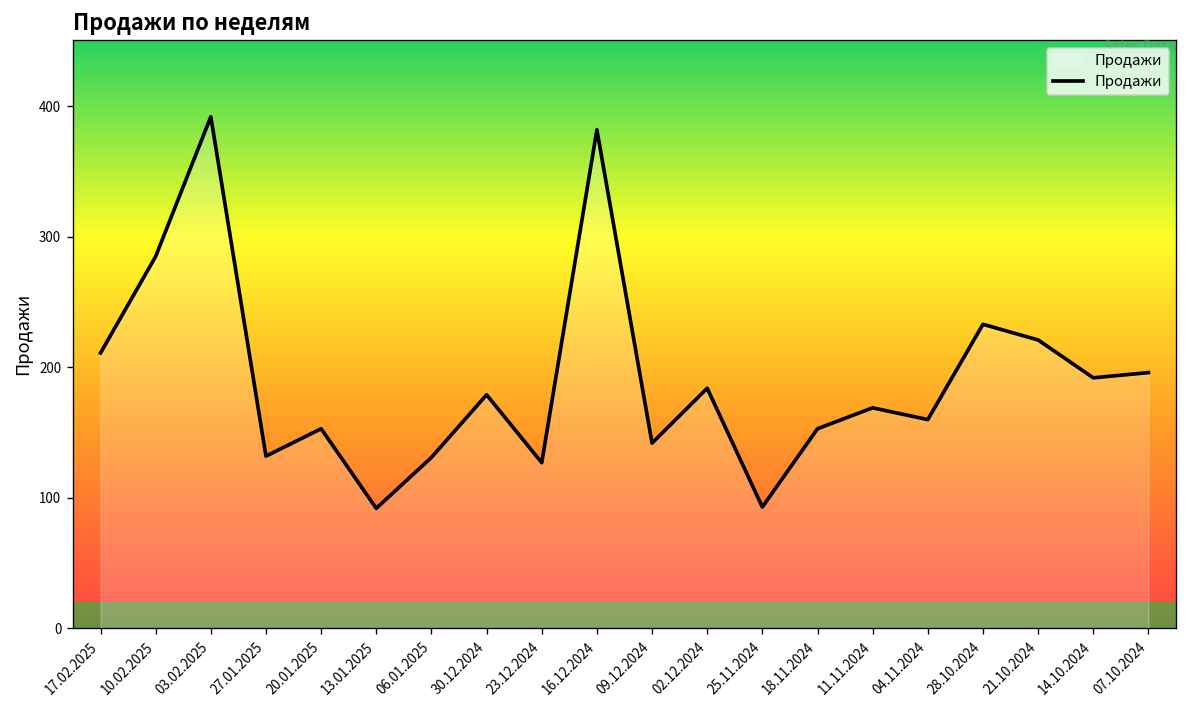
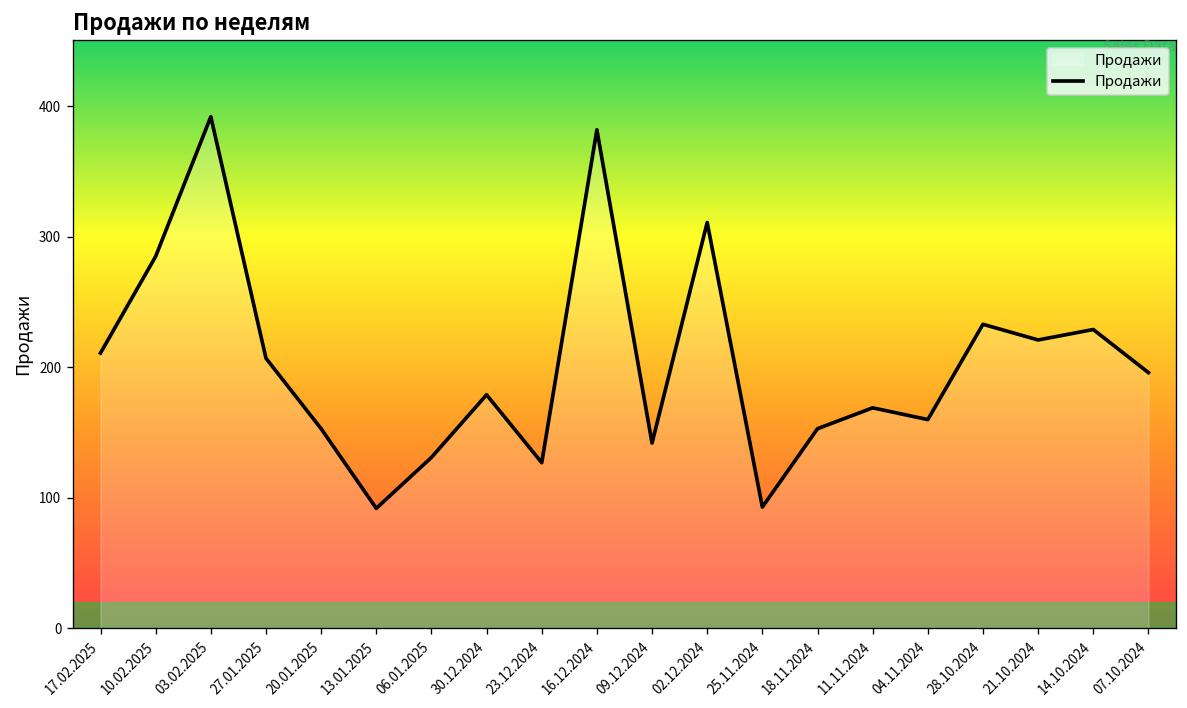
  {
    "17.02.2025": 211,
    "10.02.2025": 285,
    "03.02.2025": 392,
-   "27.01.2025": 132,
+   "27.01.2025": 207,
    "20.01.2025": 153,
    "13.01.2025": 92,
    "06.01.2025": 131,
    "30.12.2024": 179,
    "23.12.2024": 127,
    "16.12.2024": 382,
    "09.12.2024": 142,
-   "02.12.2024": 184,
+   "02.12.2024": 311,
    "25.11.2024": 93,
    "18.11.2024": 153,
    "11.11.2024": 169,
    "04.11.2024": 160,
    "28.10.2024": 233,
    "21.10.2024": 221,
-   "14.10.2024": 192,
+   "14.10.2024": 229,
    "07.10.2024": 196
  }
